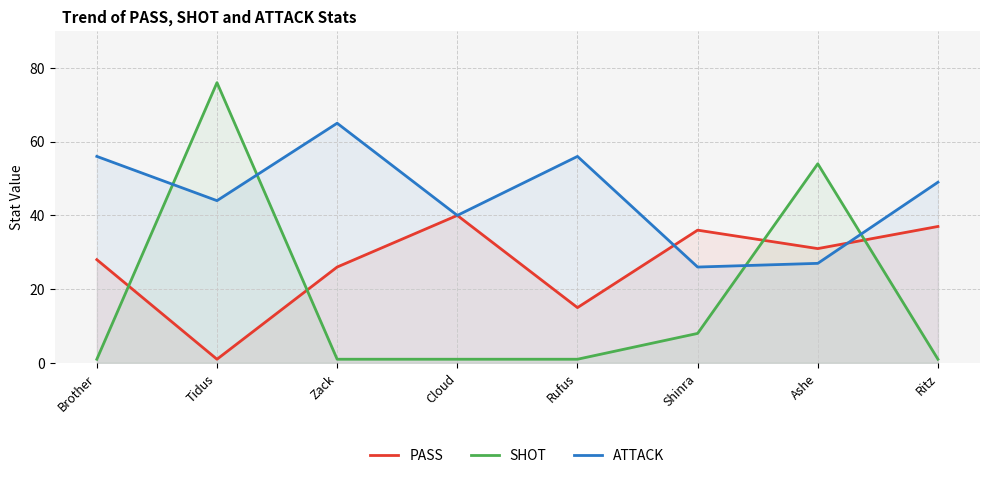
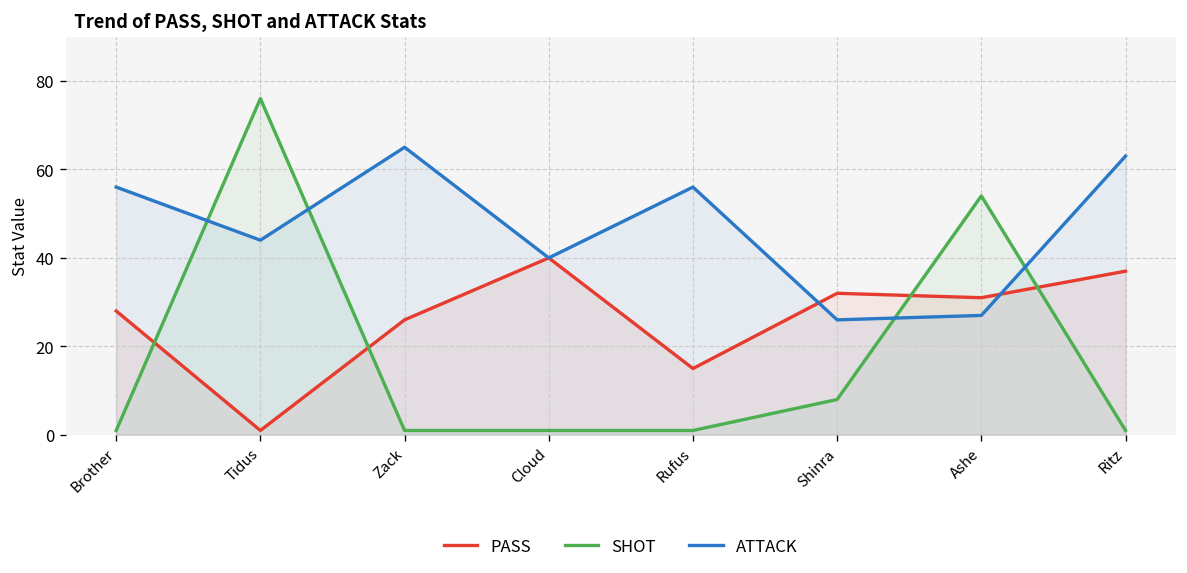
  {
    "PASS": {
      "Brother": 28,
      "Tidus": 1,
      "Zack": 26,
      "Rufus": 15,
-     "Shinra": 36,
+     "Shinra": 32,
      "Ashe": 31,
      "Ritz": 37
    },
    "SHOT": {
      "Brother": 1,
      "Tidus": 76,
      "Zack": 1,
      "Cloud": 1,
      "Rufus": 1,
      "Shinra": 8,
      "Ashe": 54,
      "Ritz": 1
    },
    "ATTACK": {
      "Brother": 56,
      "Tidus": 44,
      "Zack": 65,
      "Rufus": 56,
      "Shinra": 26,
      "Ashe": 27,
-     "Ritz": 49
+     "Ritz": 63
    }
  }
